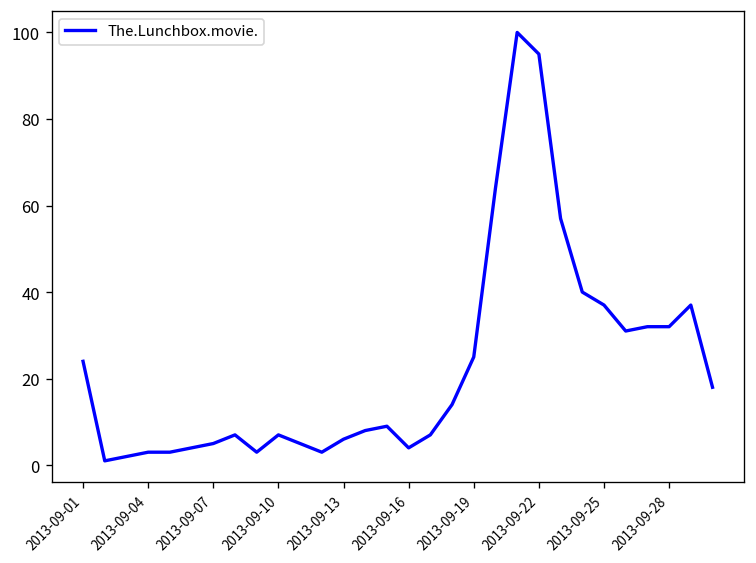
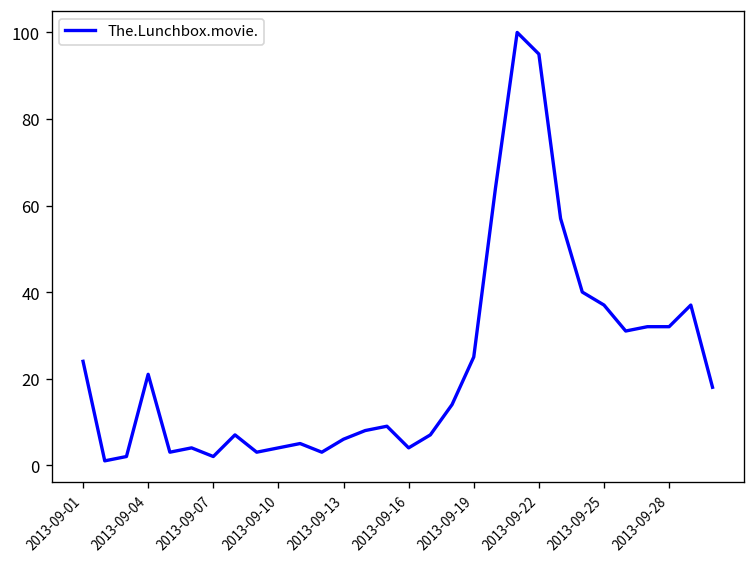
  {
    "2013-09-01": 24,
-   "2013-09-04": 3,
-   "2013-09-07": 5,
-   "2013-09-10": 7,
+   "2013-09-04": 21,
+   "2013-09-07": 2,
+   "2013-09-10": 4,
    "2013-09-13": 6,
    "2013-09-16": 4,
    "2013-09-19": 25,
    "2013-09-22": 95,
    "2013-09-25": 37,
    "2013-09-28": 32
  }
